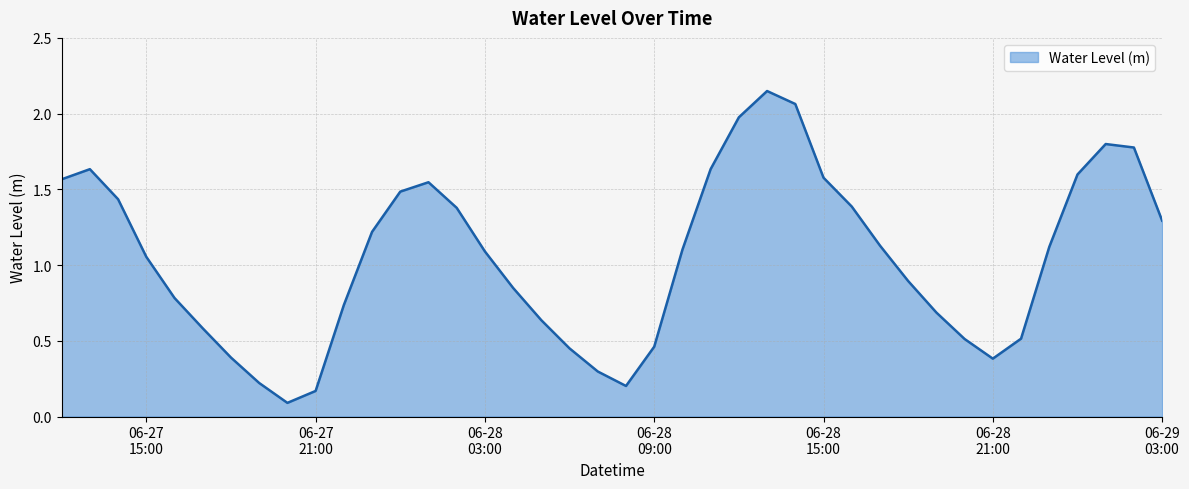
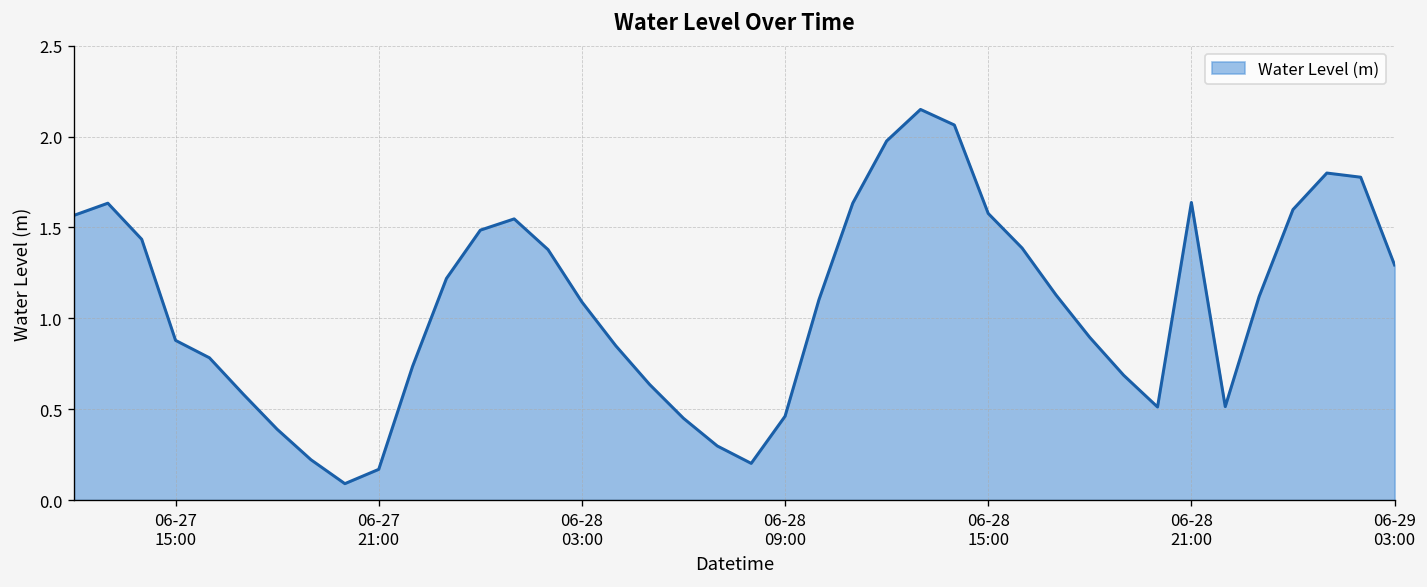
  {
-   "06-27 15:00": 1.05,
+   "06-27 15:00": 0.88,
    "06-27 21:00": 0.17,
    "06-28 03:00": 1.09,
    "06-28 09:00": 0.46,
    "06-28 15:00": 1.58,
-   "06-28 21:00": 0.38,
+   "06-28 21:00": 1.64,
    "06-29 03:00": 1.29
  }
